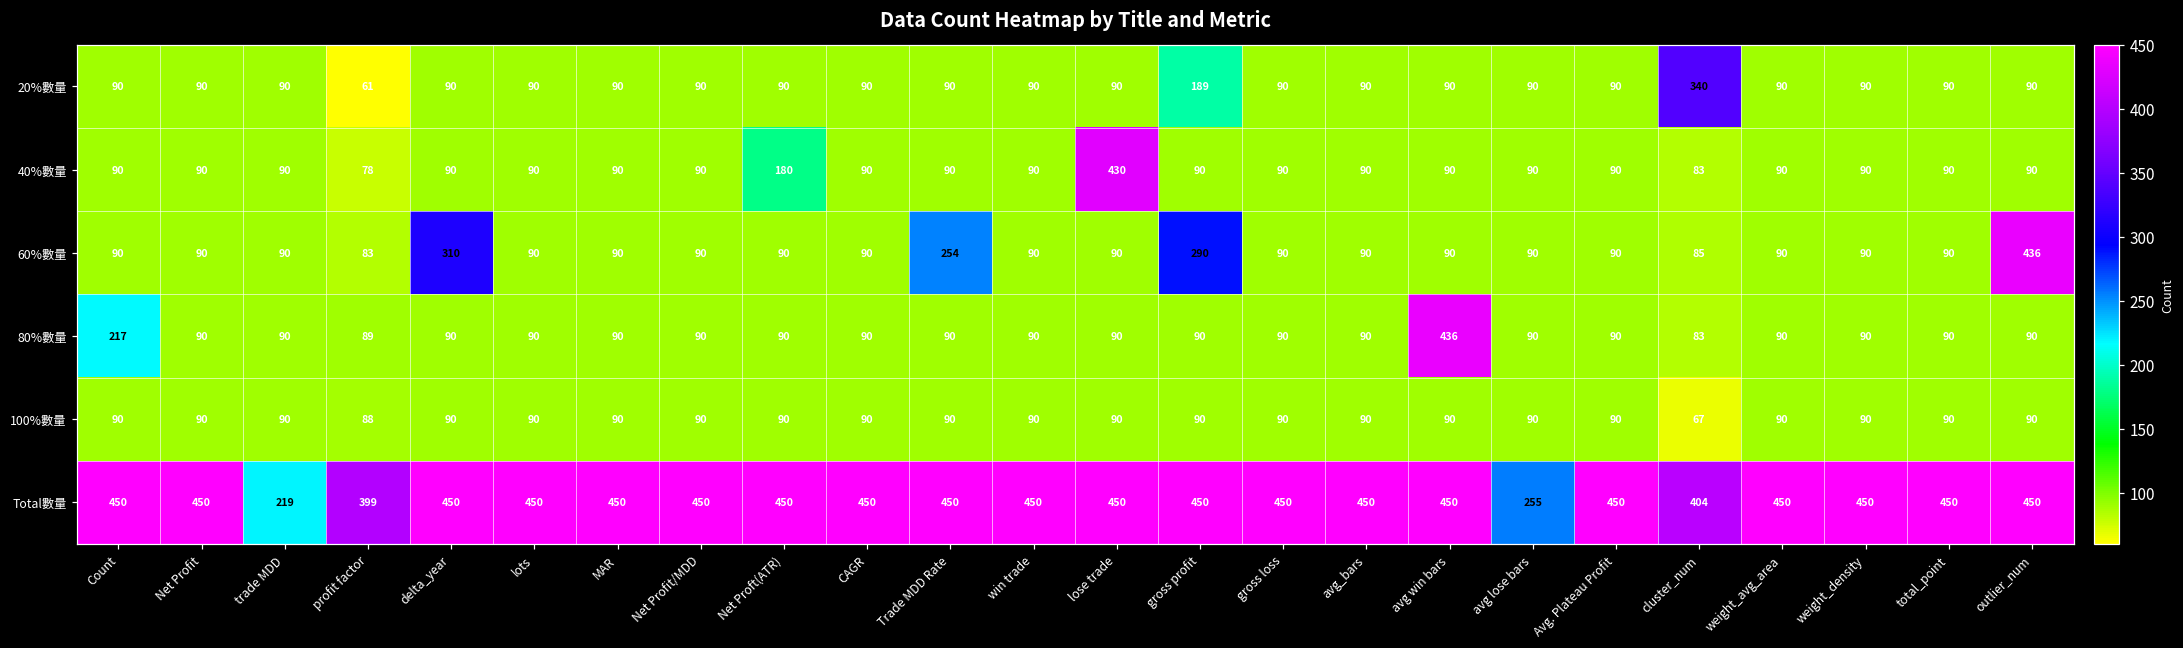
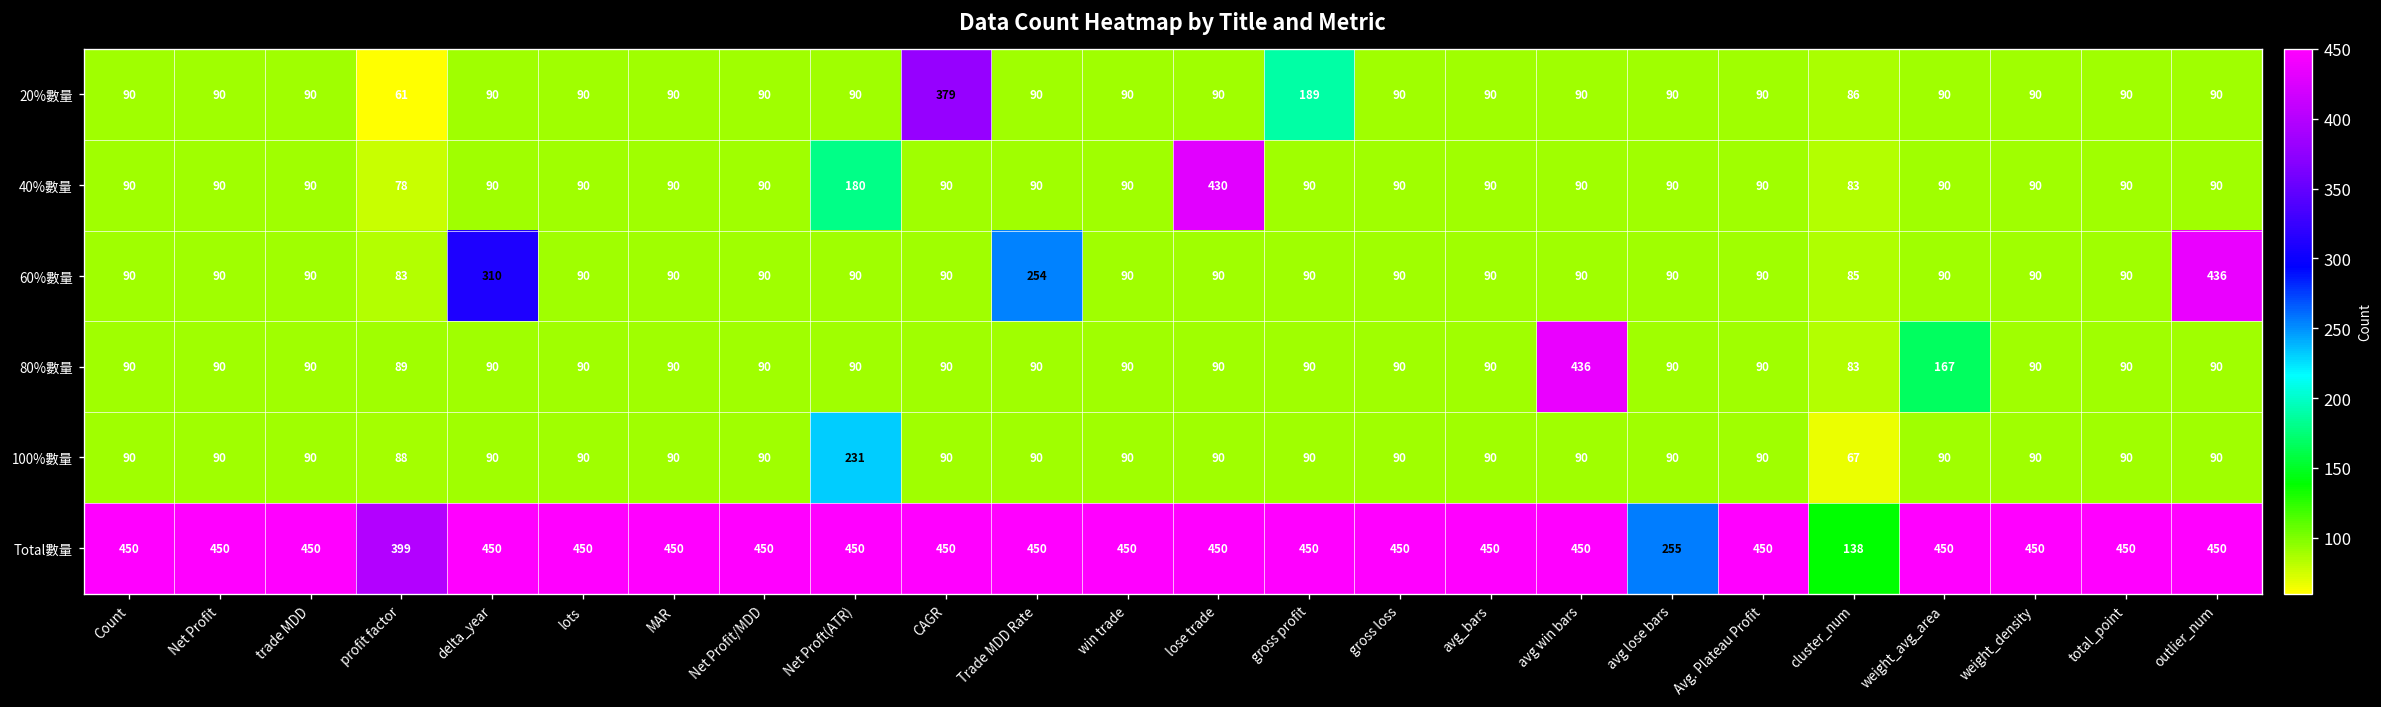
  {
    "20%數量": {
      "Count": 90,
      "Net Profit": 90,
      "trade MDD": 90,
      "profit factor": 61,
      "delta_year": 90,
      "lots": 90,
      "MAR": 90,
      "Net Profit/MDD": 90,
      "Net Proft(ATR)": 90,
-     "CAGR": 90,
+     "CAGR": 379,
      "Trade MDD Rate": 90,
      "win trade": 90,
      "lose trade": 90,
      "gross profit": 189,
      "gross loss": 90,
      "avg_bars": 90,
      "avg win bars": 90,
      "avg lose bars": 90,
      "Avg. Plateau Profit": 90,
-     "cluster_num": 340,
+     "cluster_num": 86,
      "weight_avg_area": 90,
      "weight_density": 90,
      "total_point": 90,
      "outlier_num": 90
    },
    "40%數量": {
      "Count": 90,
      "Net Profit": 90,
      "trade MDD": 90,
      "profit factor": 78,
      "delta_year": 90,
      "lots": 90,
      "MAR": 90,
      "Net Profit/MDD": 90,
      "Net Proft(ATR)": 180,
      "CAGR": 90,
      "Trade MDD Rate": 90,
      "win trade": 90,
      "lose trade": 430,
      "gross profit": 90,
      "gross loss": 90,
      "avg_bars": 90,
      "avg win bars": 90,
      "avg lose bars": 90,
      "Avg. Plateau Profit": 90,
      "cluster_num": 83,
      "weight_avg_area": 90,
      "weight_density": 90,
      "total_point": 90,
      "outlier_num": 90
    },
    "60%數量": {
      "Count": 90,
      "Net Profit": 90,
      "trade MDD": 90,
      "profit factor": 83,
      "delta_year": 310,
      "lots": 90,
      "MAR": 90,
      "Net Profit/MDD": 90,
      "Net Proft(ATR)": 90,
      "CAGR": 90,
      "Trade MDD Rate": 254,
      "win trade": 90,
      "lose trade": 90,
-     "gross profit": 290,
+     "gross profit": 90,
      "gross loss": 90,
      "avg_bars": 90,
      "avg win bars": 90,
      "avg lose bars": 90,
      "Avg. Plateau Profit": 90,
      "cluster_num": 85,
      "weight_avg_area": 90,
      "weight_density": 90,
      "total_point": 90,
      "outlier_num": 436
    },
    "80%數量": {
-     "Count": 217,
+     "Count": 90,
      "Net Profit": 90,
      "trade MDD": 90,
      "profit factor": 89,
      "delta_year": 90,
      "lots": 90,
      "MAR": 90,
      "Net Profit/MDD": 90,
      "Net Proft(ATR)": 90,
      "CAGR": 90,
      "Trade MDD Rate": 90,
      "win trade": 90,
      "lose trade": 90,
      "gross profit": 90,
      "gross loss": 90,
      "avg_bars": 90,
      "avg win bars": 436,
      "avg lose bars": 90,
      "Avg. Plateau Profit": 90,
      "cluster_num": 83,
-     "weight_avg_area": 90,
+     "weight_avg_area": 167,
      "weight_density": 90,
      "total_point": 90,
      "outlier_num": 90
    },
    "100%數量": {
      "Count": 90,
      "Net Profit": 90,
      "trade MDD": 90,
      "profit factor": 88,
      "delta_year": 90,
      "lots": 90,
      "MAR": 90,
      "Net Profit/MDD": 90,
-     "Net Proft(ATR)": 90,
+     "Net Proft(ATR)": 231,
      "CAGR": 90,
      "Trade MDD Rate": 90,
      "win trade": 90,
      "lose trade": 90,
      "gross profit": 90,
      "gross loss": 90,
      "avg_bars": 90,
      "avg win bars": 90,
      "avg lose bars": 90,
      "Avg. Plateau Profit": 90,
      "cluster_num": 67,
      "weight_avg_area": 90,
      "weight_density": 90,
      "total_point": 90,
      "outlier_num": 90
    },
    "Total數量": {
      "Count": 450,
      "Net Profit": 450,
-     "trade MDD": 219,
+     "trade MDD": 450,
      "profit factor": 399,
      "delta_year": 450,
      "lots": 450,
      "MAR": 450,
      "Net Profit/MDD": 450,
      "Net Proft(ATR)": 450,
      "CAGR": 450,
      "Trade MDD Rate": 450,
      "win trade": 450,
      "lose trade": 450,
      "gross profit": 450,
      "gross loss": 450,
      "avg_bars": 450,
      "avg win bars": 450,
      "avg lose bars": 255,
      "Avg. Plateau Profit": 450,
-     "cluster_num": 404,
+     "cluster_num": 138,
      "weight_avg_area": 450,
      "weight_density": 450,
      "total_point": 450,
      "outlier_num": 450
    }
  }
